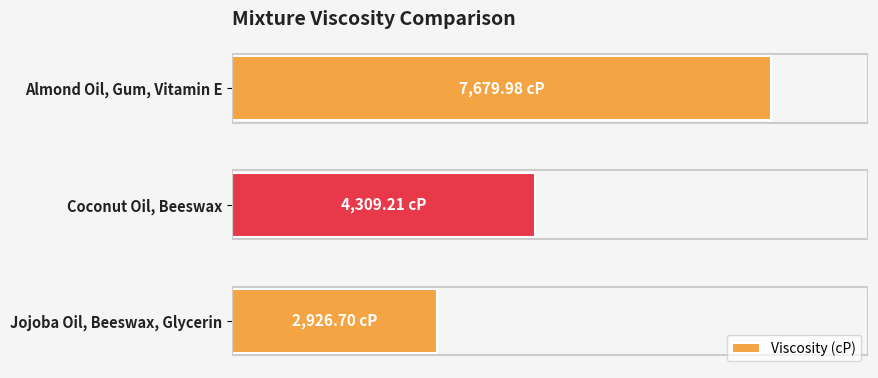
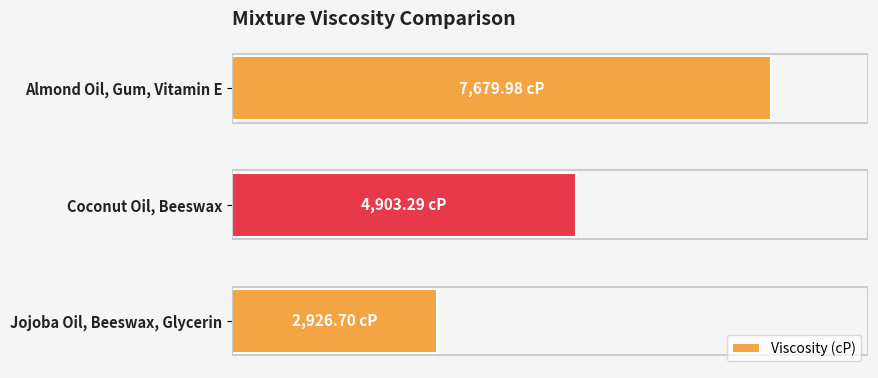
  {
    "Almond Oil, Gum, Vitamin E": "7,679.98",
-   "Coconut Oil, Beeswax": "4,309.21",
+   "Coconut Oil, Beeswax": "4,903.29",
    "Jojoba Oil, Beeswax, Glycerin": "2,926.70"
  }
